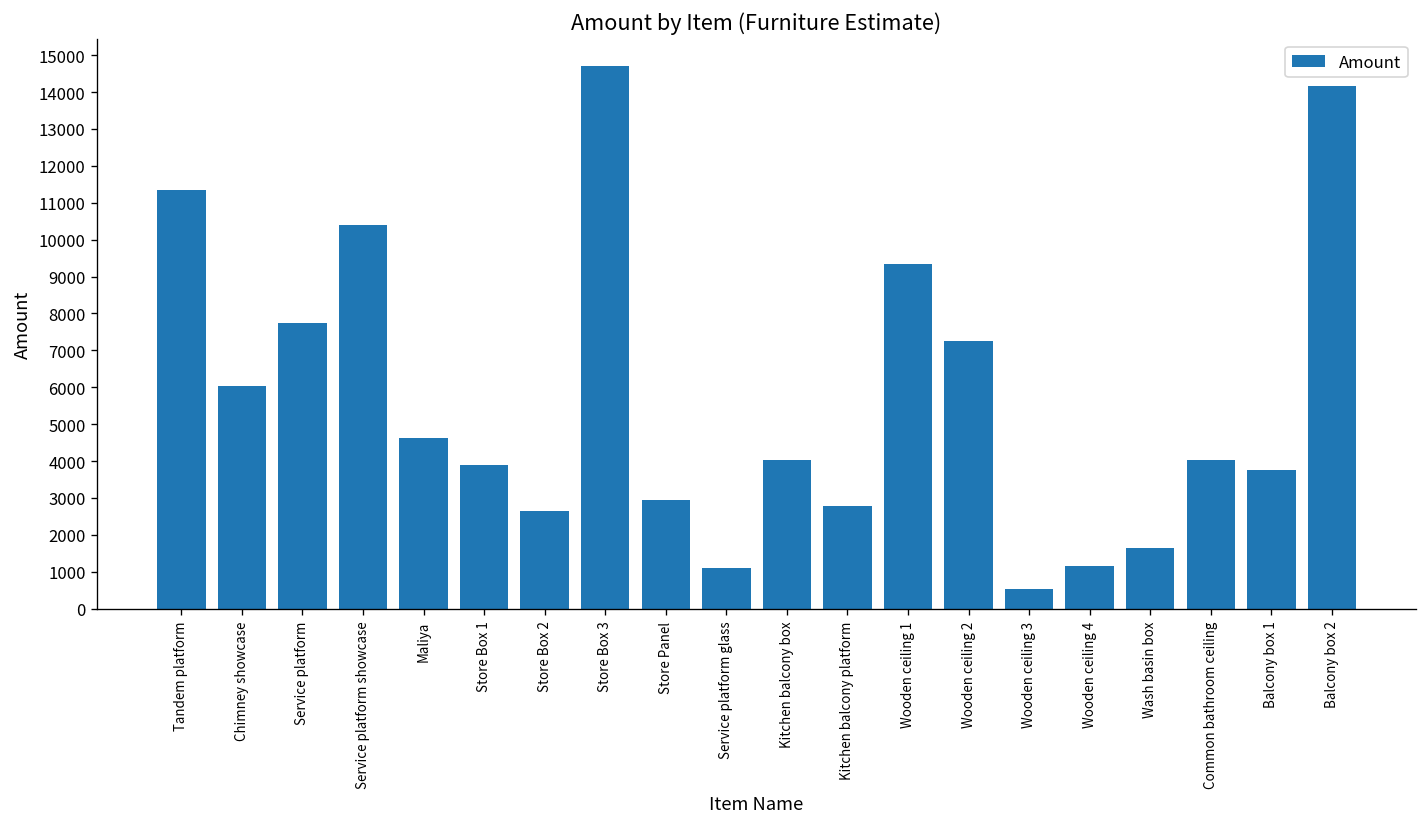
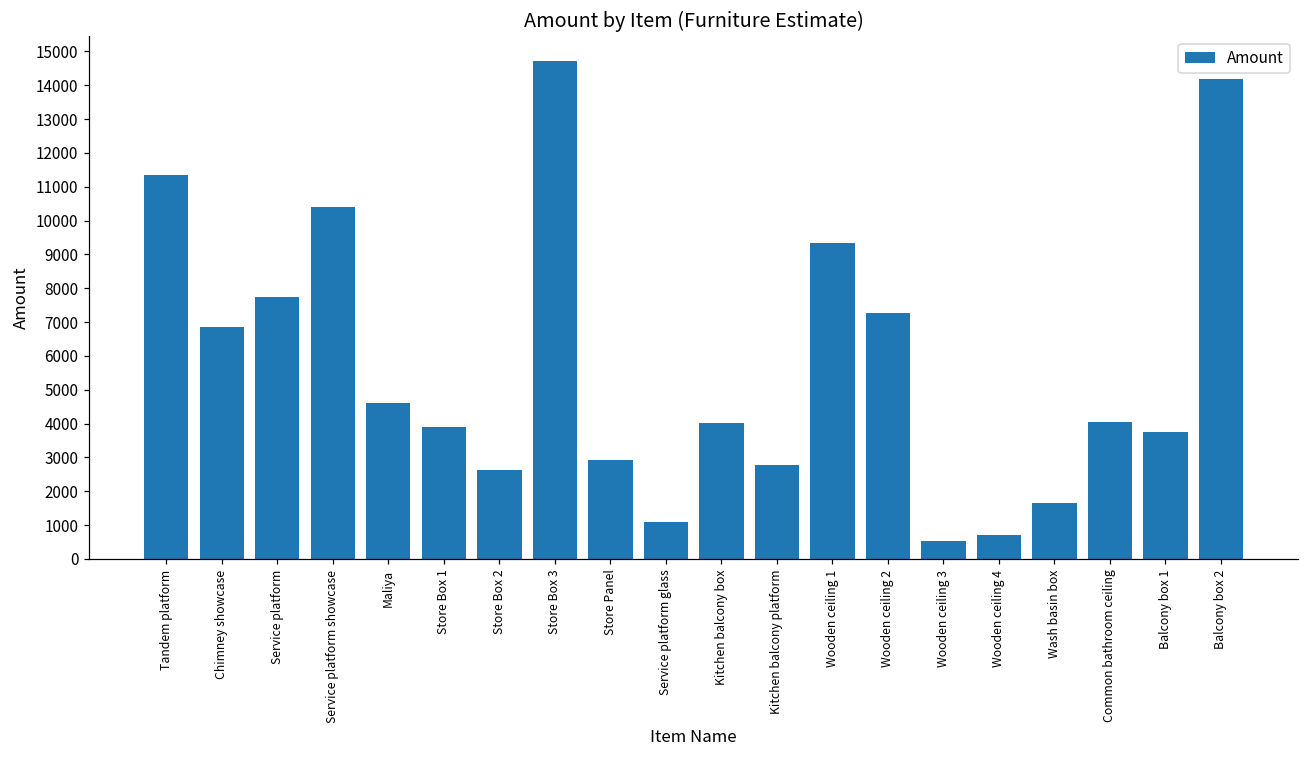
  {
    "Tandem platform": 11300,
-   "Chimney showcase": 6000,
+   "Chimney showcase": 6900,
    "Service platform": 7700,
    "Service platform showcase": 10400,
    "Maliya": 4600,
    "Store Box 1": 3900,
    "Store Box 2": 2600,
    "Store Box 3": 14700,
    "Store Panel": 2900,
    "Service platform glass": 1100,
    "Kitchen balcony box": 4000,
    "Kitchen balcony platform": 2800,
    "Wooden ceiling 1": 9400,
    "Wooden ceiling 2": 7300,
    "Wooden ceiling 3": 500,
-   "Wooden ceiling 4": 1200,
+   "Wooden ceiling 4": 700,
    "Wash basin box": 1600,
    "Common bathroom ceiling": 4000,
    "Balcony box 1": 3800,
    "Balcony box 2": 14200
  }
